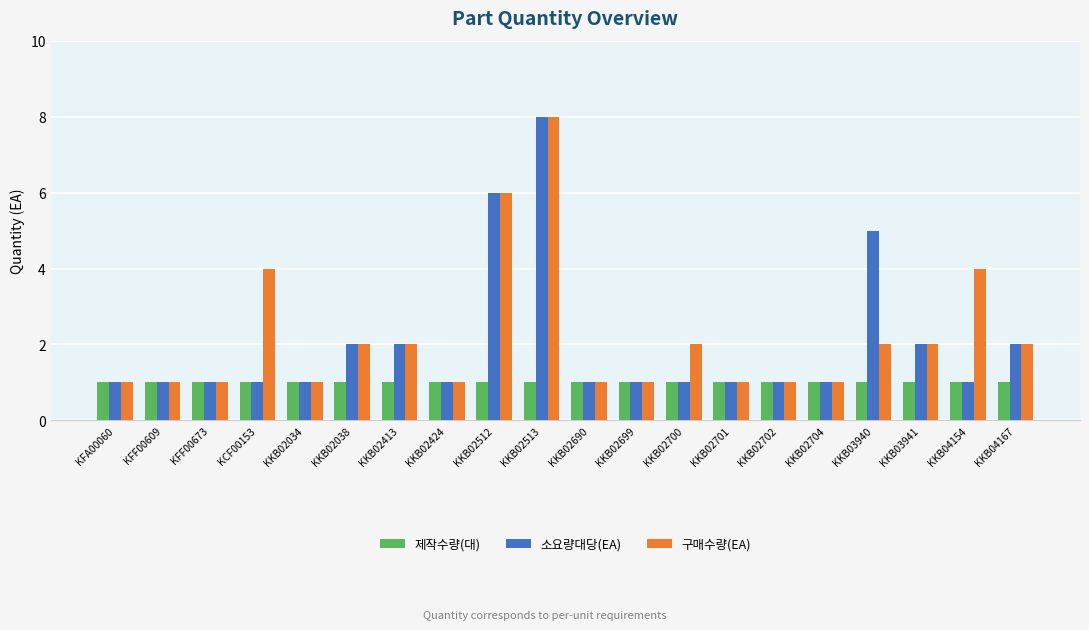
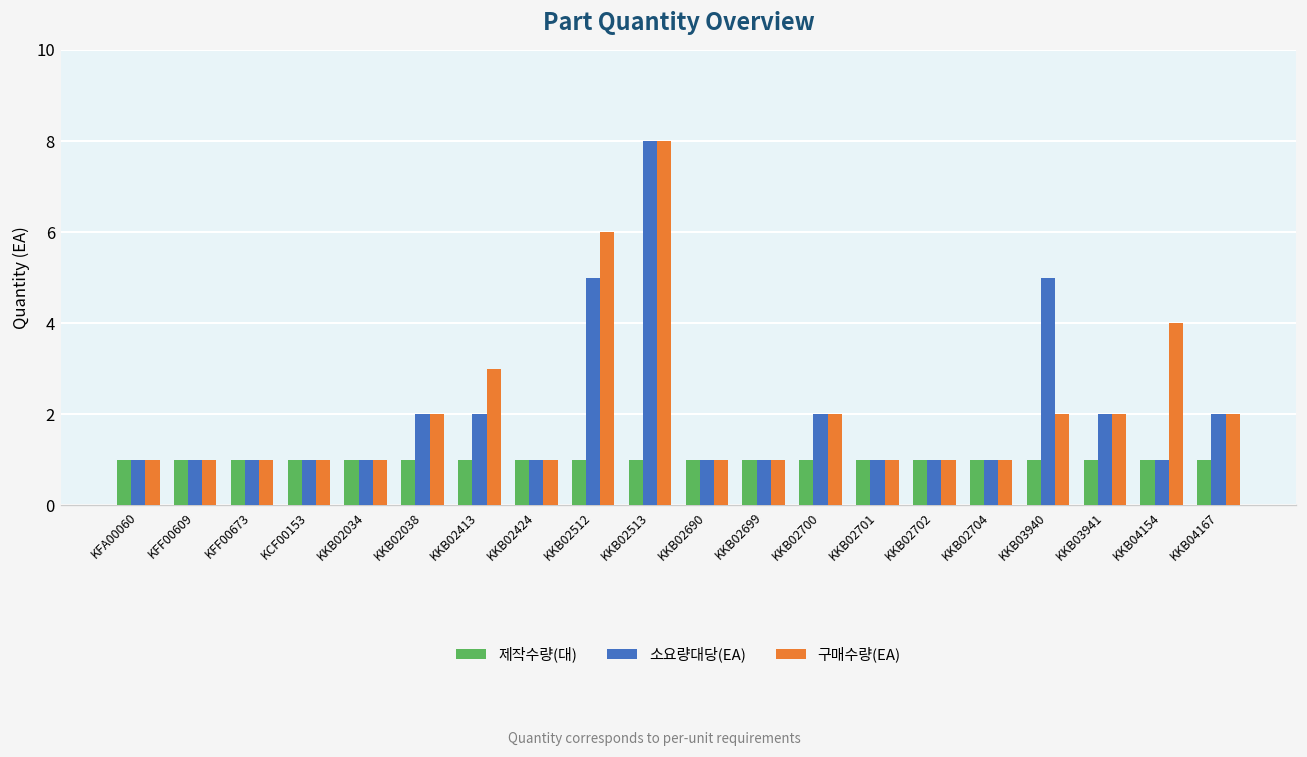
  {
    "제작수량(대)": {
      "KFA00060": 1,
      "KFF00609": 1,
      "KFF00673": 1,
      "KCF00153": 1,
      "KKB02034": 1,
      "KKB02038": 1,
      "KKB02413": 1,
      "KKB02424": 1,
      "KKB02512": 1,
      "KKB02513": 1,
      "KKB02690": 1,
      "KKB02699": 1,
      "KKB02700": 1,
      "KKB02701": 1,
      "KKB02702": 1,
      "KKB02704": 1,
      "KKB03940": 1,
      "KKB03941": 1,
      "KKB04154": 1,
      "KKB04167": 1
    },
    "소요량대당(EA)": {
      "KFA00060": 1,
      "KFF00609": 1,
      "KFF00673": 1,
      "KCF00153": 1,
      "KKB02034": 1,
      "KKB02038": 2,
      "KKB02413": 2,
      "KKB02424": 1,
-     "KKB02512": 6,
+     "KKB02512": 5,
      "KKB02513": 8,
      "KKB02690": 1,
      "KKB02699": 1,
-     "KKB02700": 1,
+     "KKB02700": 2,
      "KKB02701": 1,
      "KKB02702": 1,
      "KKB02704": 1,
      "KKB03940": 5,
      "KKB03941": 2,
      "KKB04154": 1,
      "KKB04167": 2
    },
    "구매수량(EA)": {
      "KFA00060": 1,
      "KFF00609": 1,
      "KFF00673": 1,
-     "KCF00153": 4,
+     "KCF00153": 1,
      "KKB02034": 1,
      "KKB02038": 2,
-     "KKB02413": 2,
+     "KKB02413": 3,
      "KKB02424": 1,
      "KKB02512": 6,
      "KKB02513": 8,
      "KKB02690": 1,
      "KKB02699": 1,
      "KKB02700": 2,
      "KKB02701": 1,
      "KKB02702": 1,
      "KKB02704": 1,
      "KKB03940": 2,
      "KKB03941": 2,
      "KKB04154": 4,
      "KKB04167": 2
    }
  }
